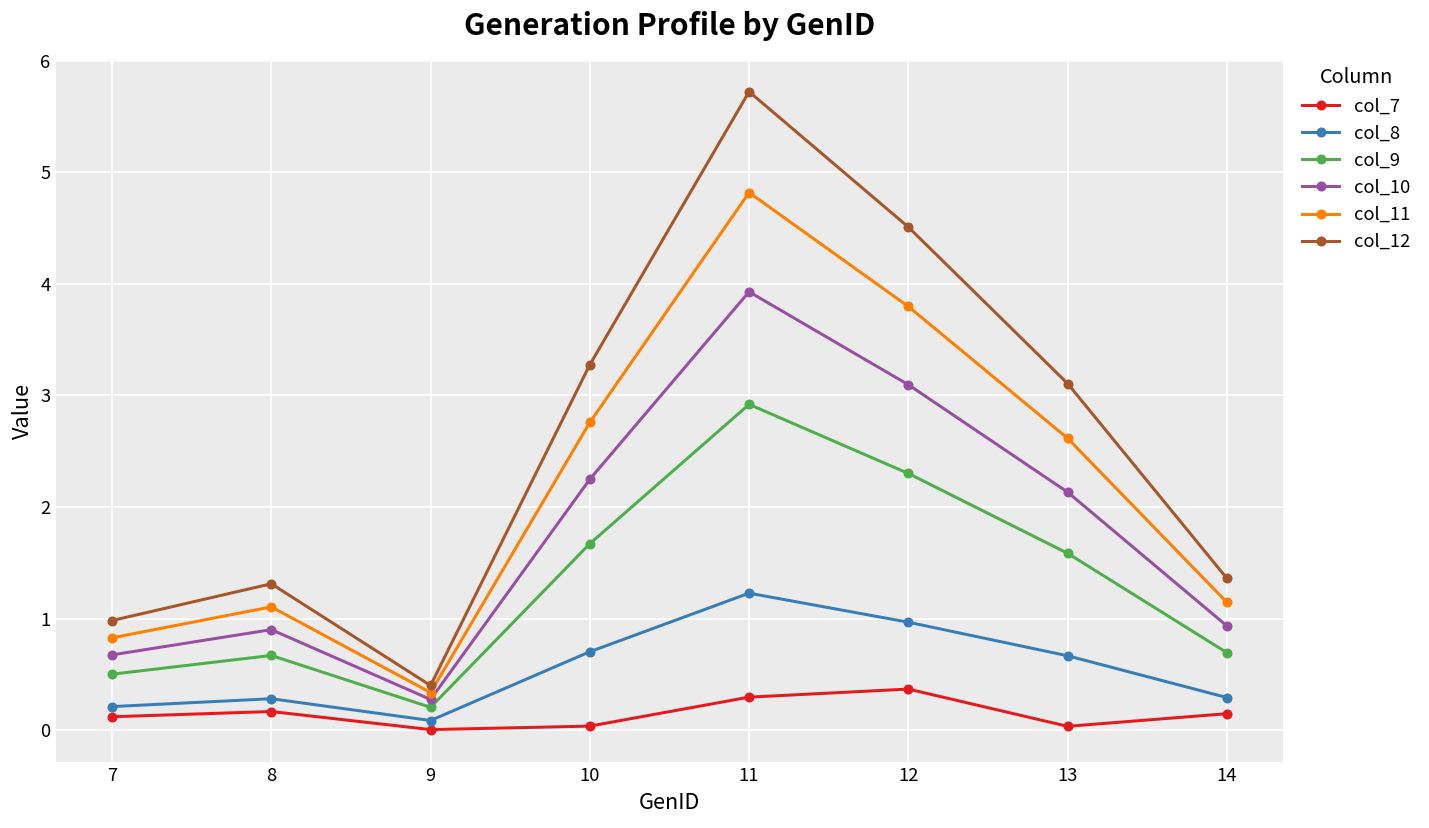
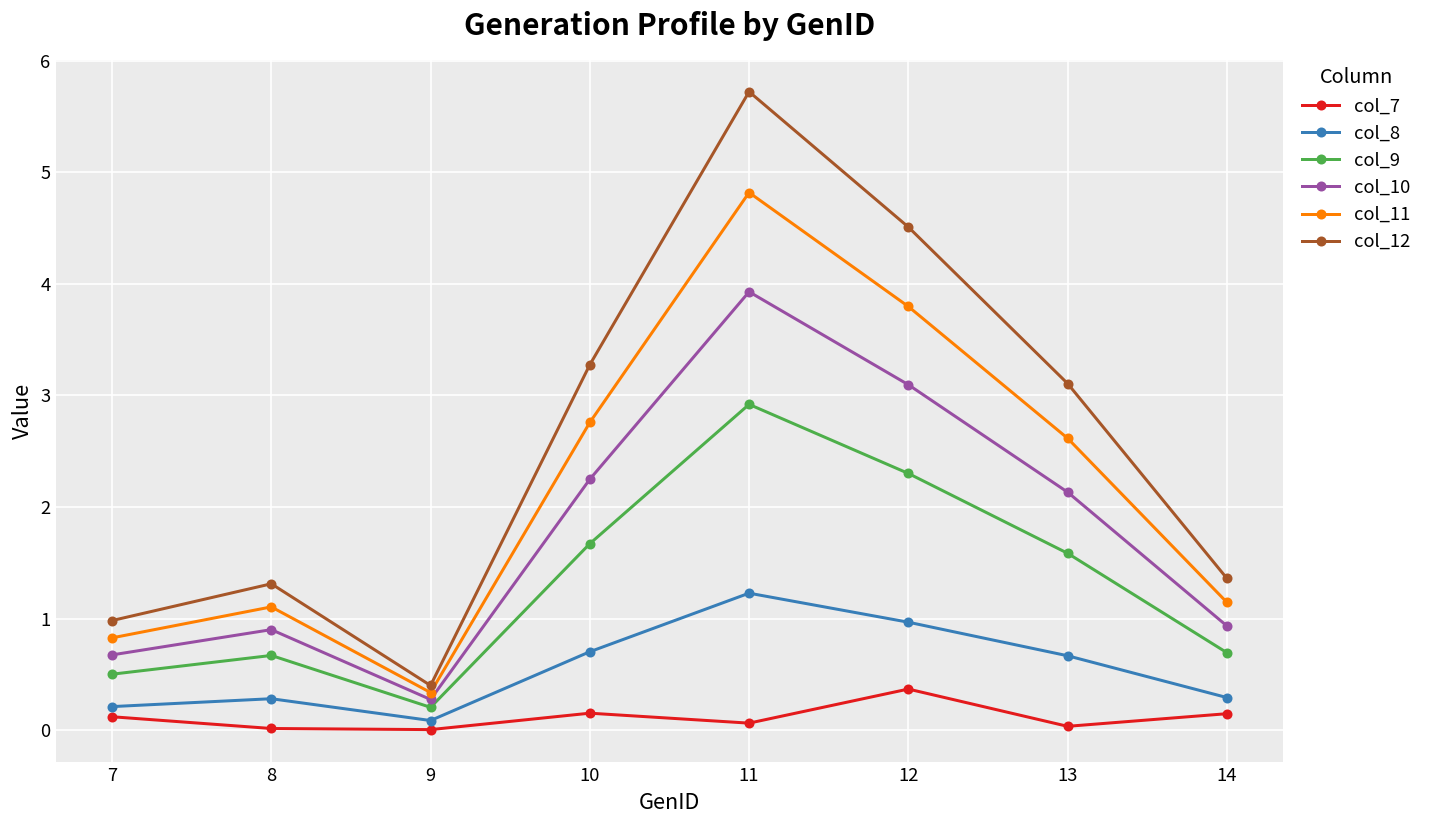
  {
    "col_7": {
      "7": 0.1,
-     "8": 0.2,
+     "8": 0.0,
      "9": 0.0,
-     "10": 0.0,
-     "11": 0.3,
+     "10": 0.2,
+     "11": 0.1,
      "12": 0.4,
      "13": 0.0,
      "14": 0.1
    },
    "col_8": {
      "7": 0.2,
      "8": 0.3,
      "9": 0.1,
      "10": 0.7,
      "11": 1.2,
      "12": 1.0,
      "13": 0.7,
      "14": 0.3
    },
    "col_9": {
      "7": 0.5,
      "8": 0.7,
      "9": 0.2,
      "10": 1.7,
      "11": 2.9,
      "12": 2.3,
      "13": 1.6,
      "14": 0.7
    },
    "col_10": {
      "7": 0.7,
      "8": 0.9,
      "9": 0.3,
      "10": 2.2,
      "11": 3.9,
      "12": 3.1,
      "13": 2.1,
      "14": 0.9
    },
    "col_11": {
      "7": 0.8,
      "8": 1.1,
      "9": 0.3,
      "10": 2.8,
      "11": 4.8,
      "12": 3.8,
      "13": 2.6,
      "14": 1.1
    },
    "col_12": {
      "7": 1.0,
      "8": 1.3,
      "9": 0.4,
      "10": 3.3,
      "11": 5.7,
      "12": 4.5,
      "13": 3.1,
      "14": 1.4
    }
  }
